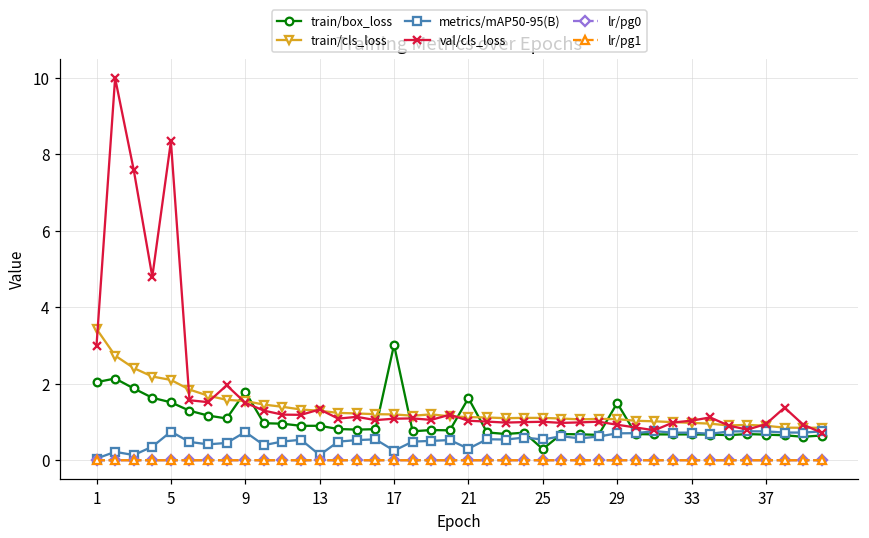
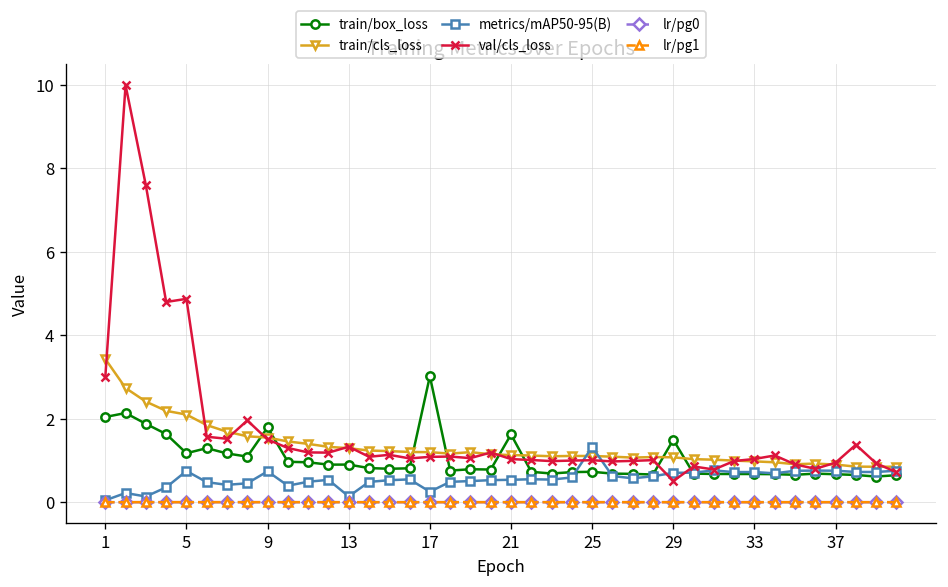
  {
    "train/box_loss": {
      "1": 2.0,
-     "5": 1.5,
+     "5": 1.2,
      "9": 1.8,
      "13": 0.9,
      "17": 3.0,
      "21": 1.6,
-     "25": 0.3,
+     "25": 0.7,
      "29": 1.5,
      "37": 0.7
    },
    "metrics/mAP50-95(B)": {
      "5": 0.7,
      "9": 0.7,
      "13": 0.1,
      "17": 0.3,
-     "21": 0.3,
-     "25": 0.5,
+     "21": 0.5,
+     "25": 1.3,
      "29": 0.7,
      "37": 0.8
    },
    "val/cls_loss": {
      "1": 3.0,
-     "5": 8.3,
+     "5": 4.9,
      "17": 1.1,
      "21": 1.0,
      "25": 1.0,
-     "29": 0.9
+     "29": 0.5
    }
  }
